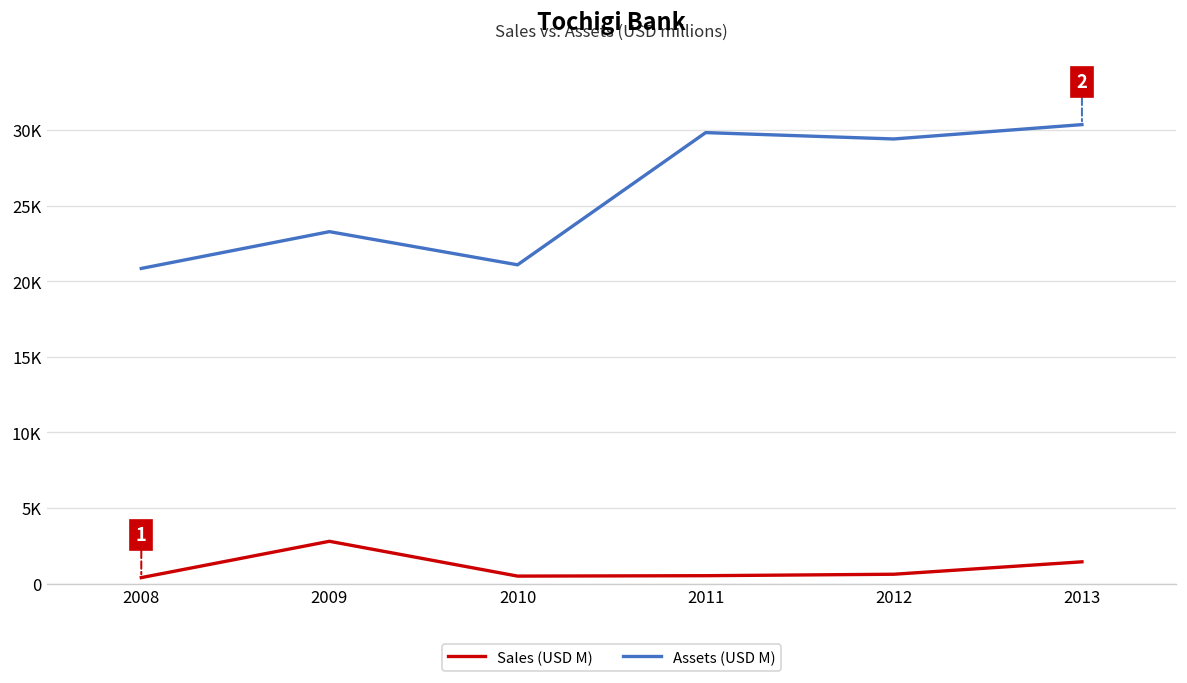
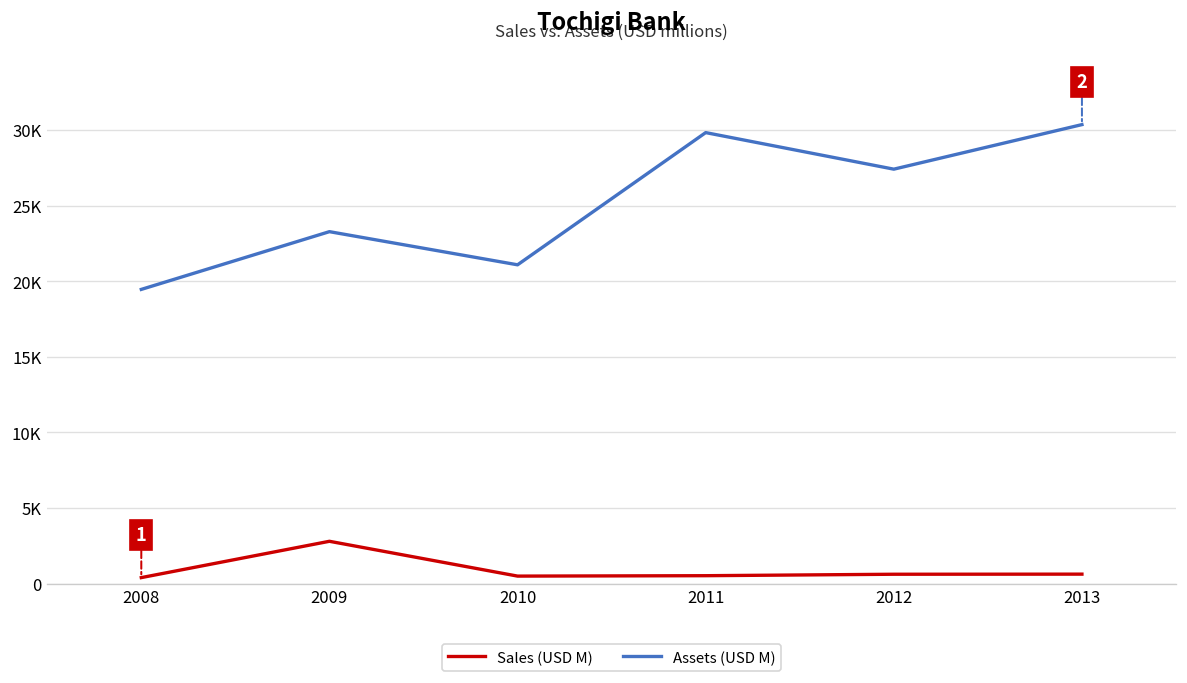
  {
    "Sales (USD M)": {
      "2008": 400,
      "2009": 2800,
      "2010": 500,
      "2011": 500,
      "2012": 600,
-     "2013": 1400
+     "2013": 600
    },
    "Assets (USD M)": {
-     "2008": 20800,
+     "2008": 19500,
      "2009": 23300,
      "2010": 21100,
      "2011": 29800,
-     "2012": 29400,
+     "2012": 27400,
      "2013": 30400
    }
  }
